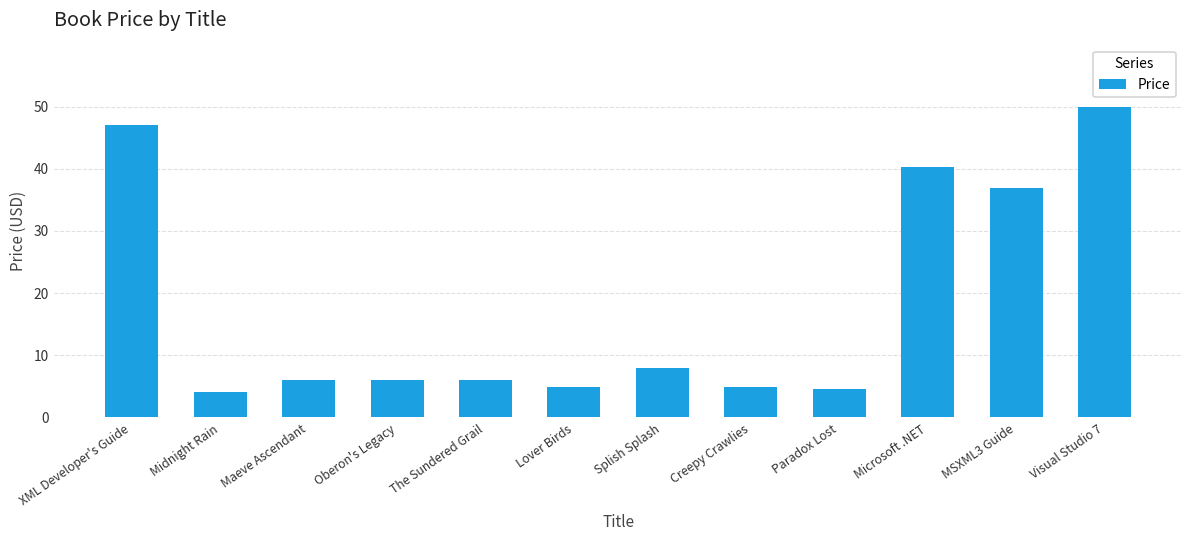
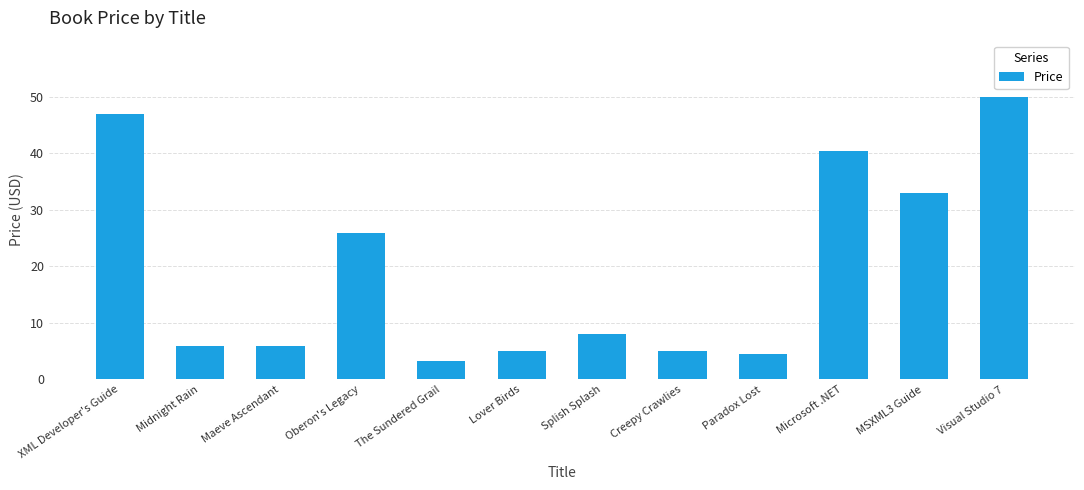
  {
    "XML Developer's Guide": 47,
-   "Midnight Rain": 4,
+   "Midnight Rain": 6,
    "Maeve Ascendant": 6,
-   "Oberon's Legacy": 6,
-   "The Sundered Grail": 6,
+   "Oberon's Legacy": 26,
+   "The Sundered Grail": 3,
    "Lover Birds": 5,
    "Splish Splash": 8,
    "Creepy Crawlies": 5,
    "Paradox Lost": 5,
    "Microsoft .NET": 40,
-   "MSXML3 Guide": 37,
+   "MSXML3 Guide": 33,
    "Visual Studio 7": 50
  }
